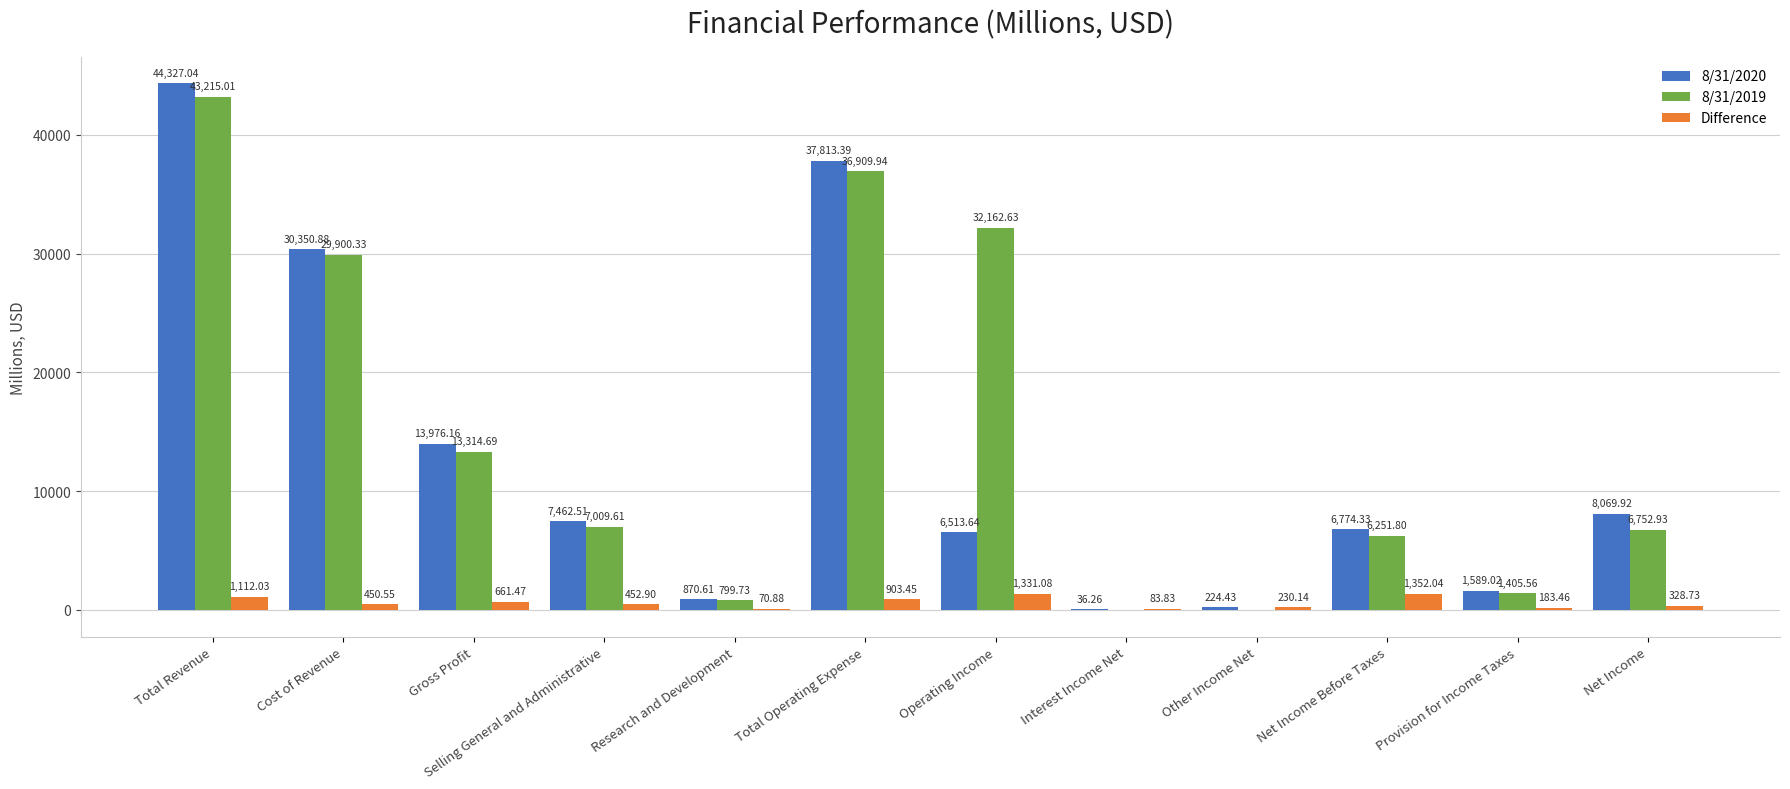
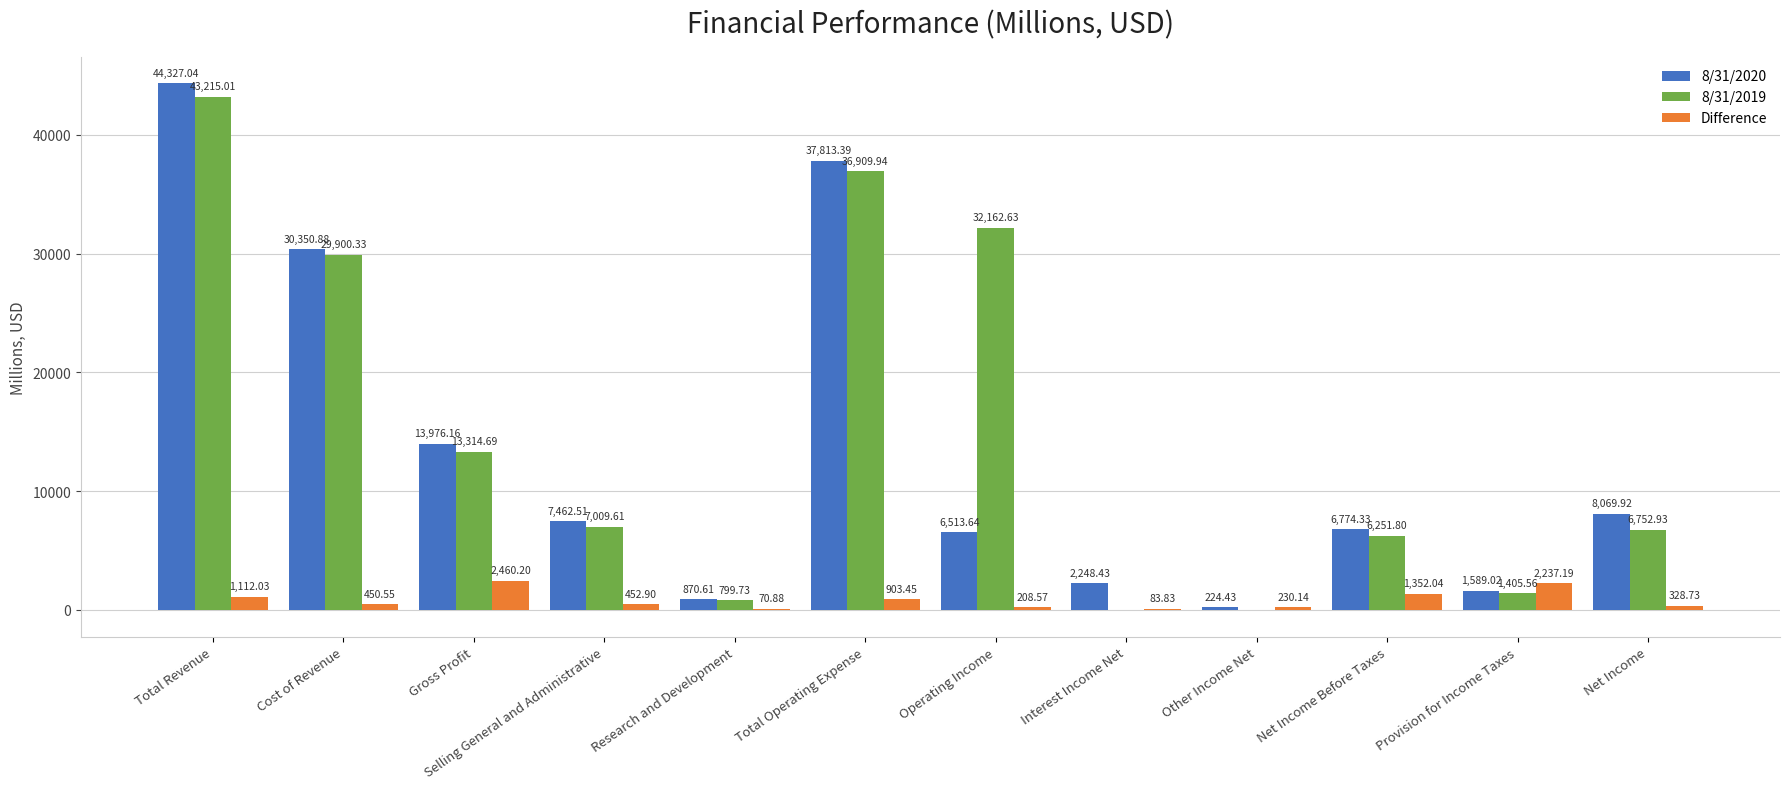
  {
    "8/31/2020": {
      "Total Revenue": "44,327.04",
      "Cost of Revenue": "30,350.88",
      "Gross Profit": "13,976.16",
      "Selling General and Administrative": "7,462.51",
      "Research and Development": "870.61",
      "Total Operating Expense": "37,813.39",
      "Operating Income": "6,513.64",
-     "Interest Income Net": "36.26",
+     "Interest Income Net": "2,248.43",
      "Other Income Net": "224.43",
      "Net Income Before Taxes": "6,774.33",
      "Provision for Income Taxes": "1,589.02",
      "Net Income": "8,069.92"
    },
    "8/31/2019": {
      "Total Revenue": "43,215.01",
      "Cost of Revenue": "29,900.33",
      "Gross Profit": "13,314.69",
      "Selling General and Administrative": "7,009.61",
      "Research and Development": "799.73",
      "Total Operating Expense": "36,909.94",
      "Operating Income": "32,162.63",
      "Net Income Before Taxes": "6,251.80",
      "Provision for Income Taxes": "1,405.56",
      "Net Income": "6,752.93"
    },
    "Difference": {
      "Total Revenue": "1,112.03",
      "Cost of Revenue": "450.55",
-     "Gross Profit": "661.47",
+     "Gross Profit": "2,460.20",
      "Selling General and Administrative": "452.90",
      "Research and Development": "70.88",
      "Total Operating Expense": "903.45",
-     "Operating Income": "1,331.08",
+     "Operating Income": "208.57",
      "Interest Income Net": "83.83",
      "Other Income Net": "230.14",
      "Net Income Before Taxes": "1,352.04",
-     "Provision for Income Taxes": "183.46",
+     "Provision for Income Taxes": "2,237.19",
      "Net Income": "328.73"
    }
  }
